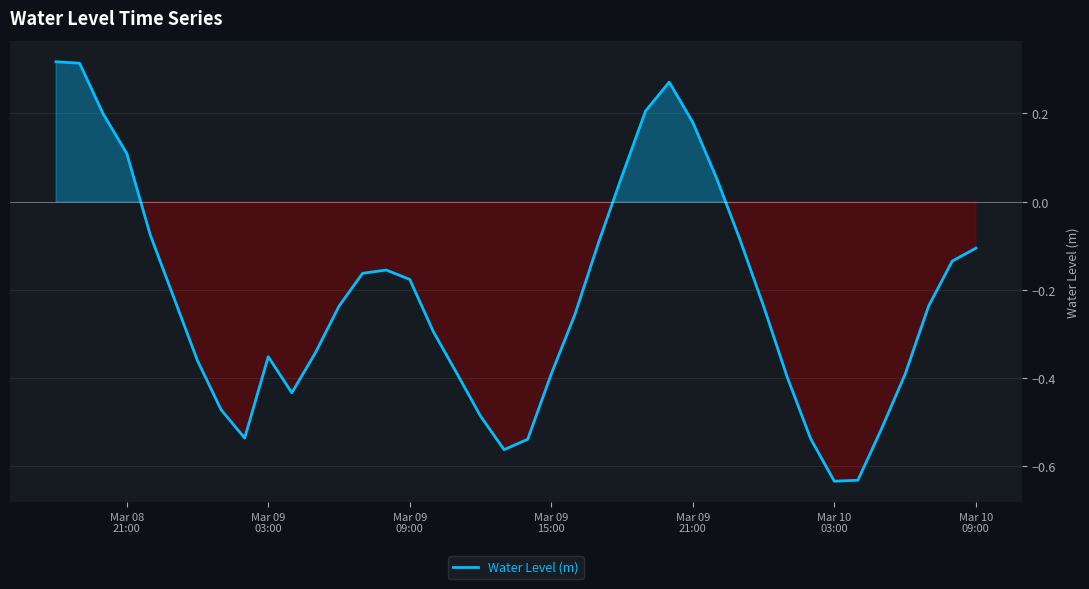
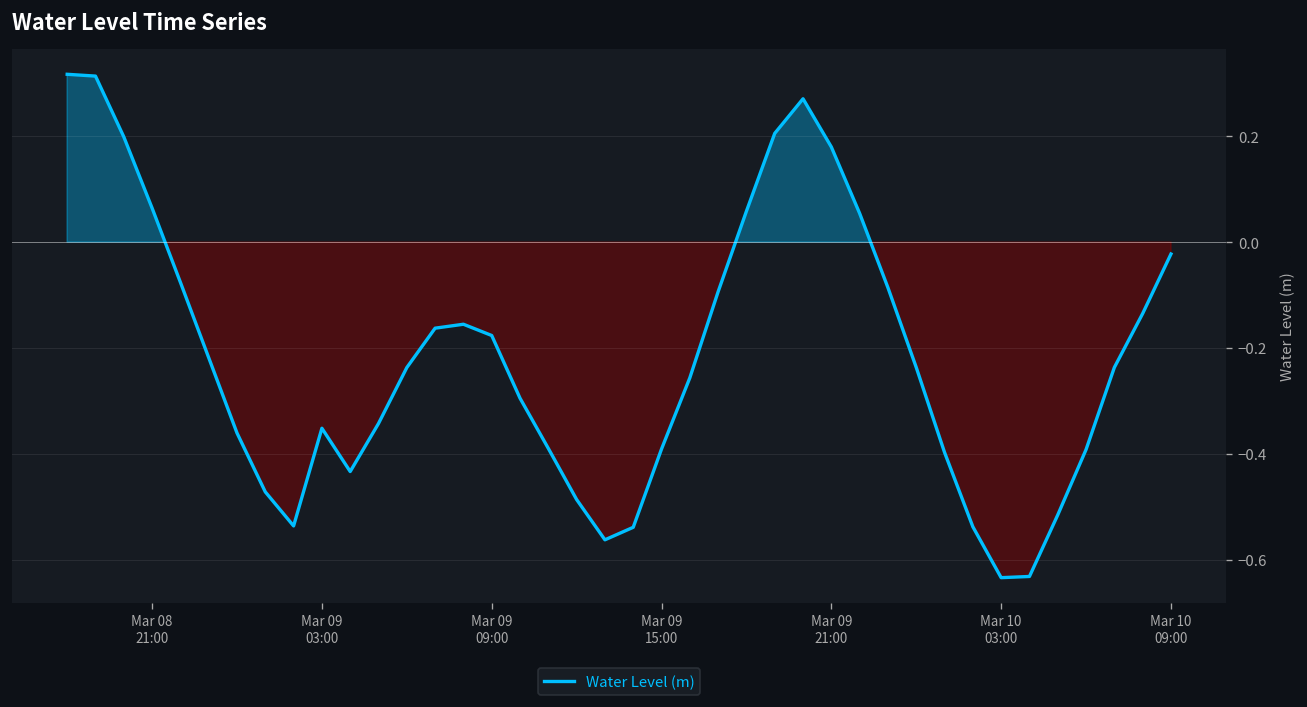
  {
-   "Mar 08 21:00": 0.11,
+   "Mar 08 21:00": 0.06,
    "Mar 09 03:00": -0.35,
    "Mar 09 09:00": -0.18,
    "Mar 09 15:00": -0.39,
    "Mar 09 21:00": 0.18,
    "Mar 10 03:00": -0.63,
-   "Mar 10 09:00": -0.11
+   "Mar 10 09:00": -0.02
  }
